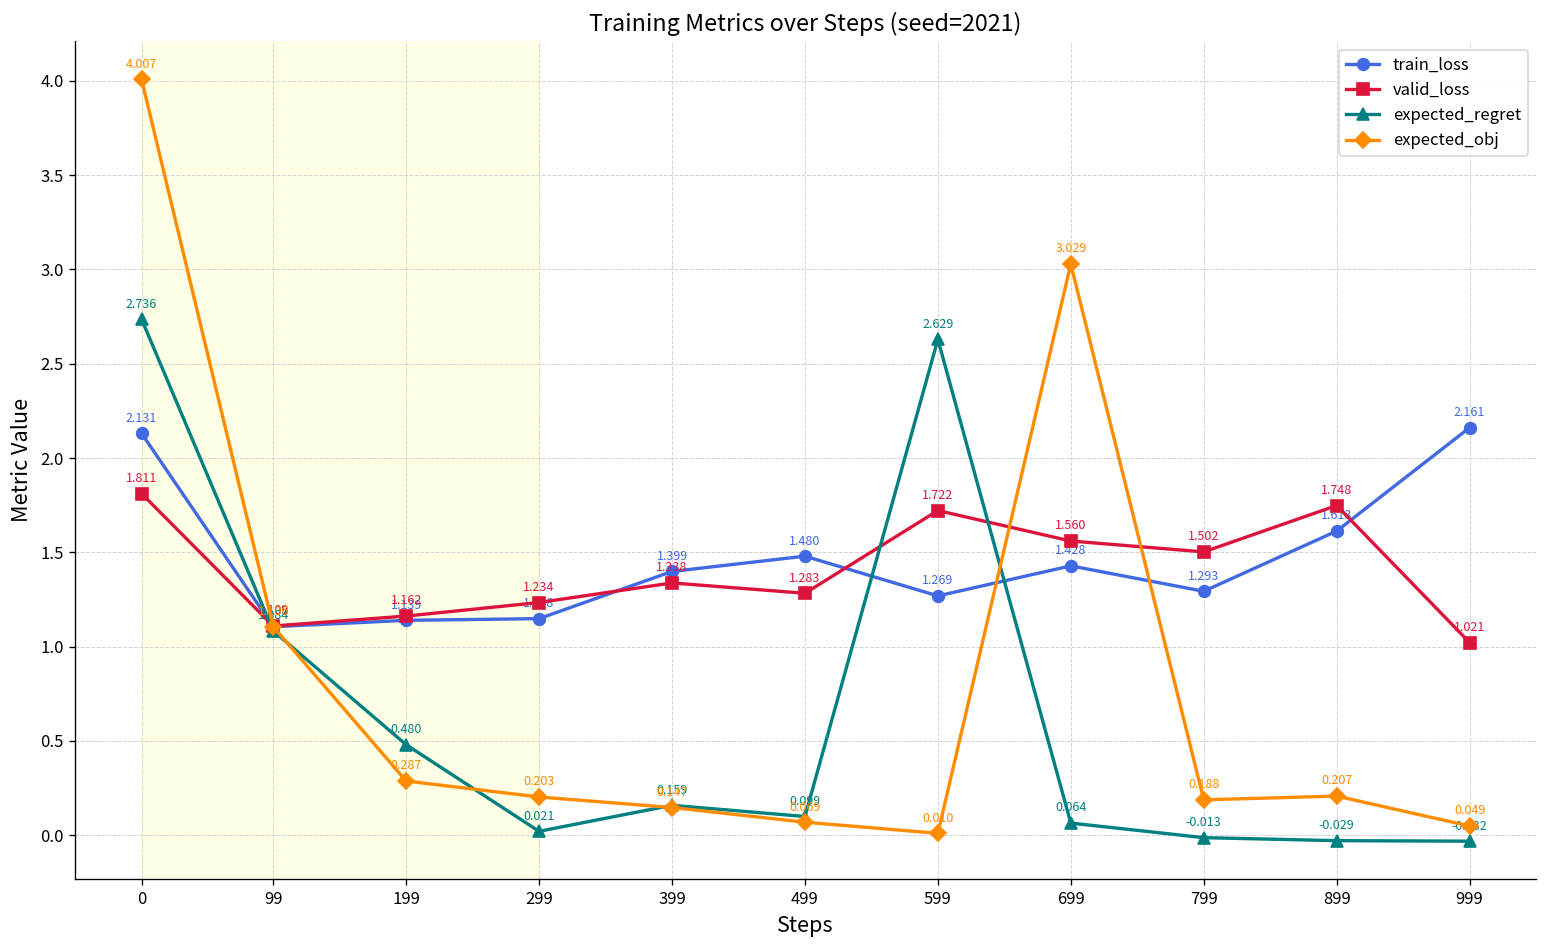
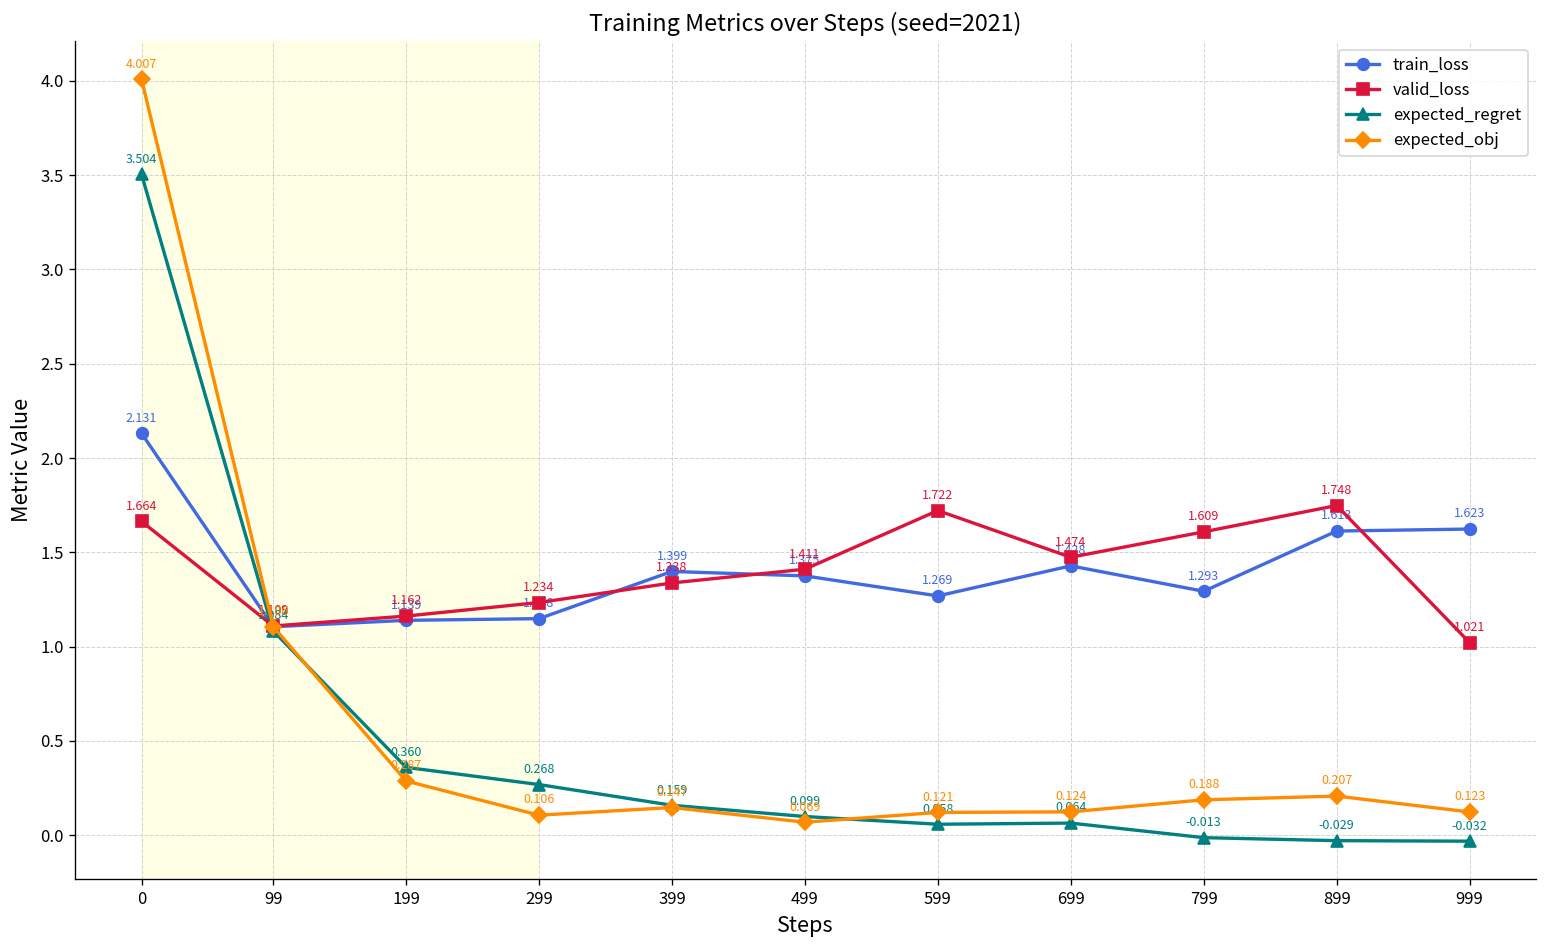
  {
    "train_loss": {
      "0": 2.131,
      "399": 1.399,
-     "499": 1.480,
+     "499": 1.375,
      "599": 1.269,
      "799": 1.293,
      "899": 1.613,
-     "999": 2.161
+     "999": 1.623
    },
    "valid_loss": {
-     "0": 1.811,
+     "0": 1.664,
      "299": 1.234,
-     "499": 1.283,
+     "499": 1.411,
      "599": 1.722,
-     "699": 1.560,
-     "799": 1.502,
+     "699": 1.474,
+     "799": 1.609,
      "899": 1.748,
      "999": 1.021
    },
    "expected_regret": {
-     "0": 2.736,
-     "199": 0.480,
-     "299": 0.021,
-     "599": 2.629,
+     "0": 3.504,
+     "199": 0.360,
+     "299": 0.268,
+     "599": 0.058,
      "799": -0.013,
      "899": -0.029,
      "999": -0.032
    },
    "expected_obj": {
      "0": 4.007,
-     "299": 0.203,
-     "599": 0.010,
-     "699": 3.029,
+     "299": 0.106,
+     "599": 0.121,
+     "699": 0.124,
      "799": 0.188,
      "899": 0.207,
-     "999": 0.049
+     "999": 0.123
    }
  }
